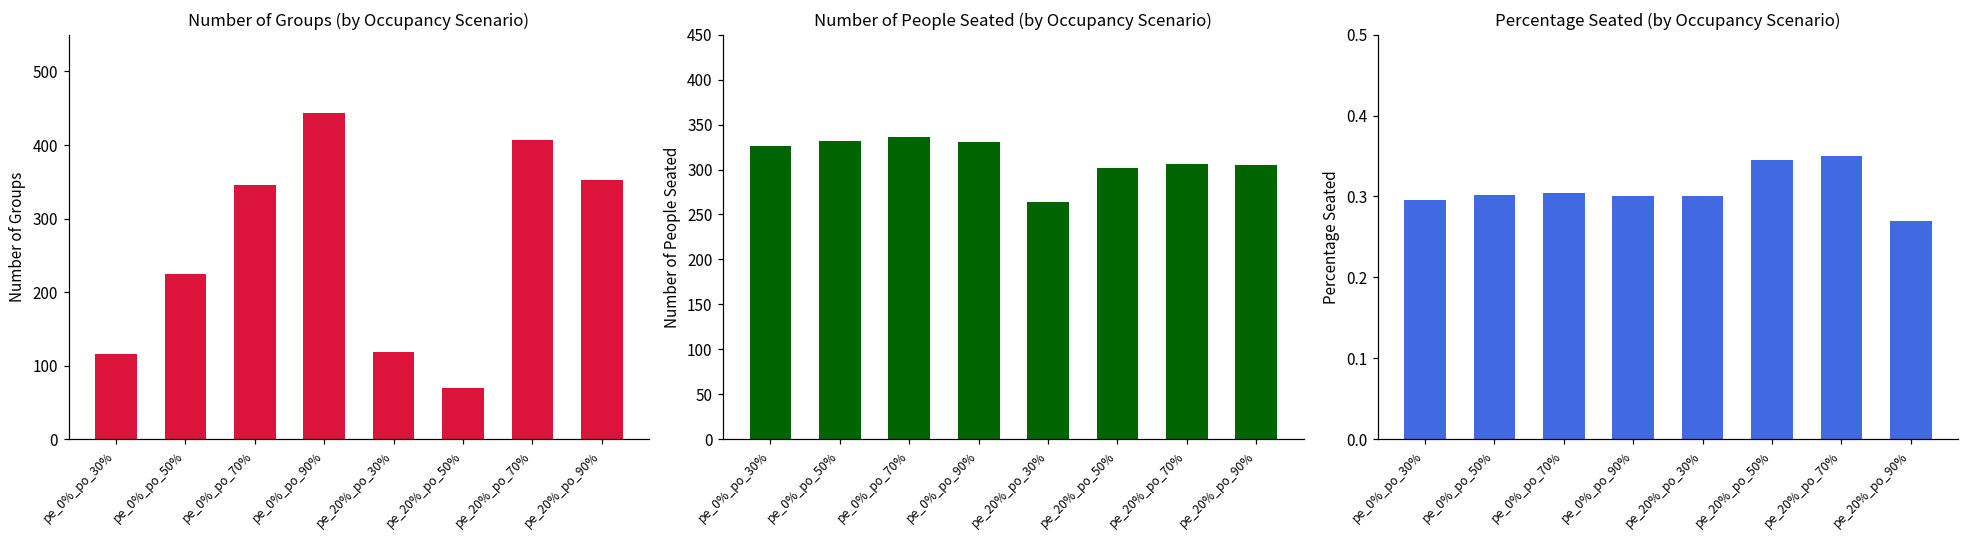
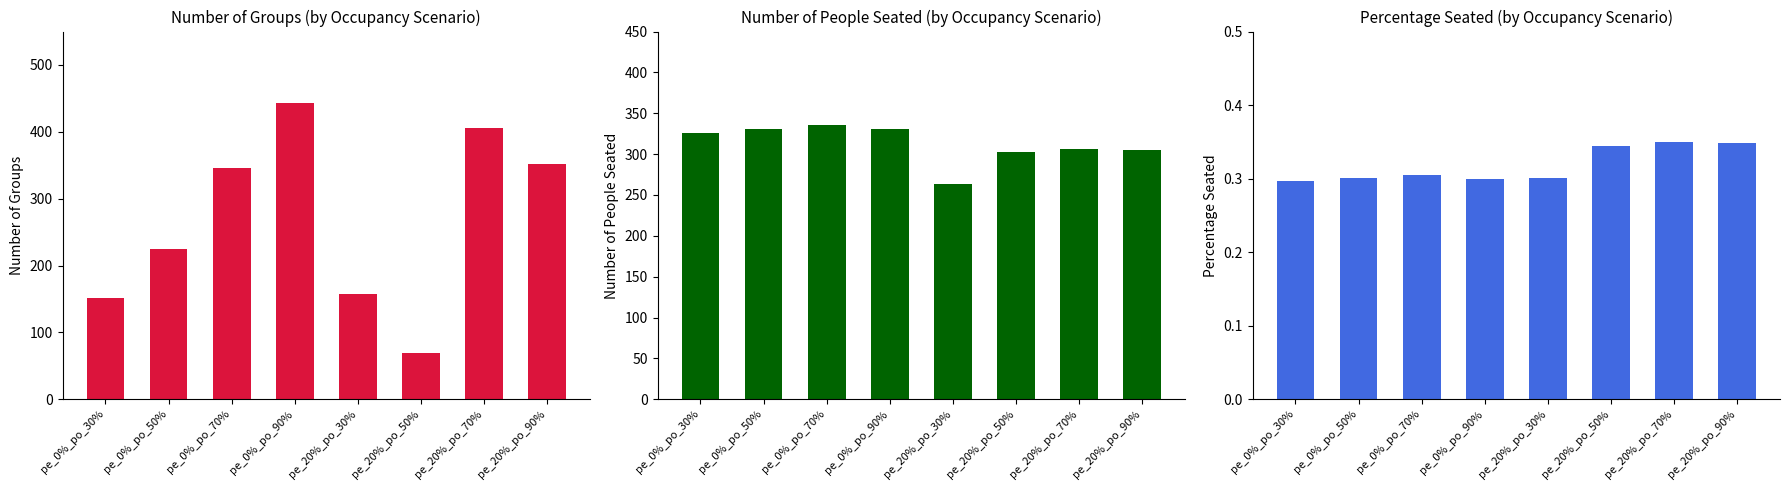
  {
    "Number of Groups (by Occupancy Scenario)": {
-     "pe_0%_po_30%": 120,
+     "pe_0%_po_30%": 150,
      "pe_0%_po_50%": 220,
      "pe_0%_po_70%": 350,
      "pe_0%_po_90%": 440,
-     "pe_20%_po_30%": 120,
+     "pe_20%_po_30%": 160,
      "pe_20%_po_50%": 70,
      "pe_20%_po_70%": 410,
      "pe_20%_po_90%": 350
    },
    "Number of People Seated (by Occupancy Scenario)": {
      "pe_0%_po_30%": 330,
      "pe_0%_po_50%": 330,
      "pe_0%_po_70%": 340,
      "pe_0%_po_90%": 330,
      "pe_20%_po_30%": 260,
      "pe_20%_po_50%": 300,
      "pe_20%_po_70%": 310,
      "pe_20%_po_90%": 300
    },
    "Percentage Seated (by Occupancy Scenario)": {
      "pe_0%_po_30%": 0.30,
      "pe_0%_po_50%": 0.30,
      "pe_0%_po_70%": 0.30,
      "pe_0%_po_90%": 0.30,
      "pe_20%_po_30%": 0.30,
      "pe_20%_po_50%": 0.34,
      "pe_20%_po_70%": 0.35,
-     "pe_20%_po_90%": 0.27
+     "pe_20%_po_90%": 0.35
    }
  }
